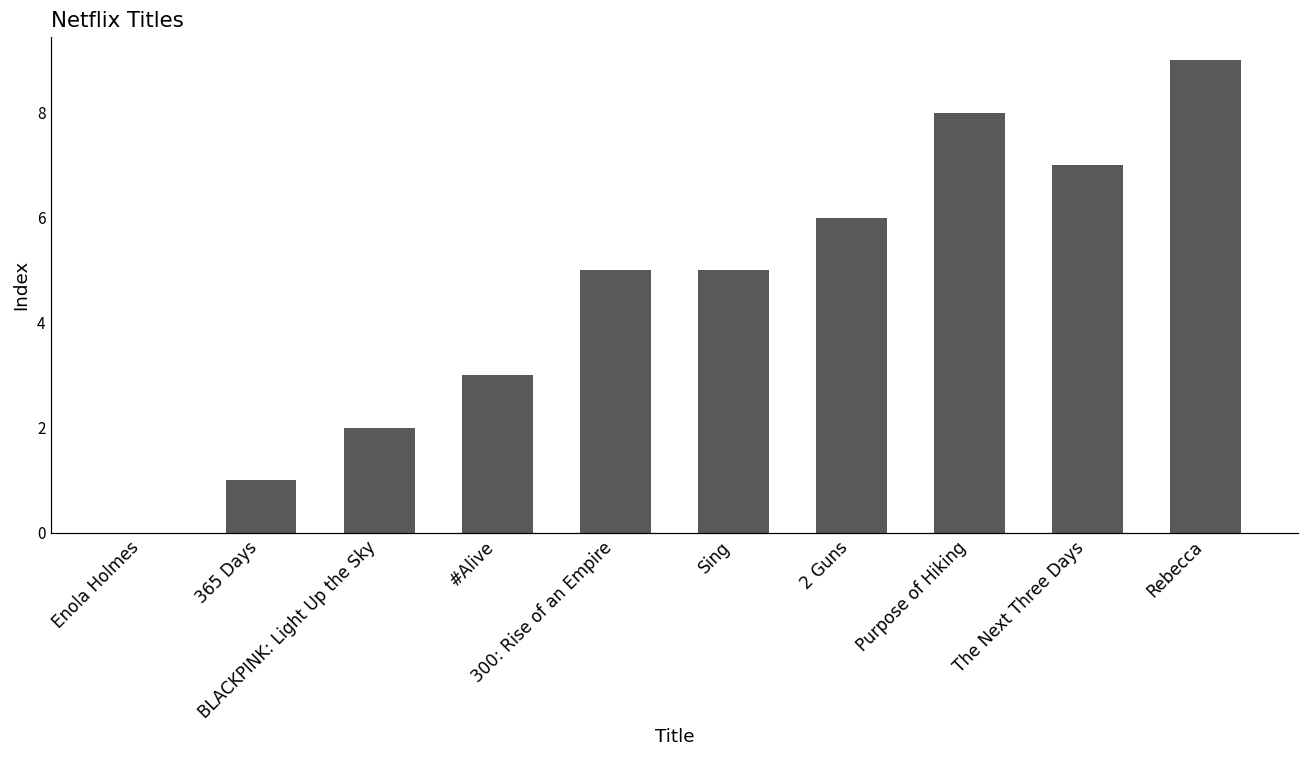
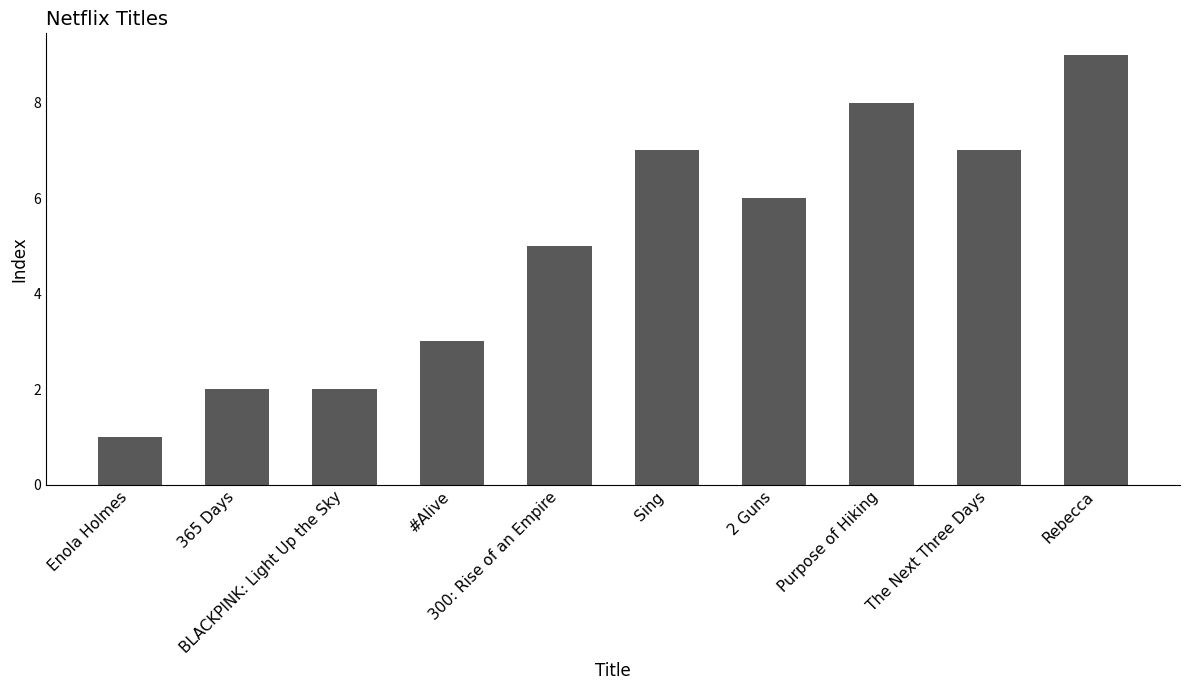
  {
-   "Enola Holmes": 0,
-   "365 Days": 1,
+   "Enola Holmes": 1,
+   "365 Days": 2,
    "BLACKPINK: Light Up the Sky": 2,
    "#Alive": 3,
    "300: Rise of an Empire": 5,
-   "Sing": 5,
+   "Sing": 7,
    "2 Guns": 6,
    "Purpose of Hiking": 8,
    "The Next Three Days": 7,
    "Rebecca": 9
  }
